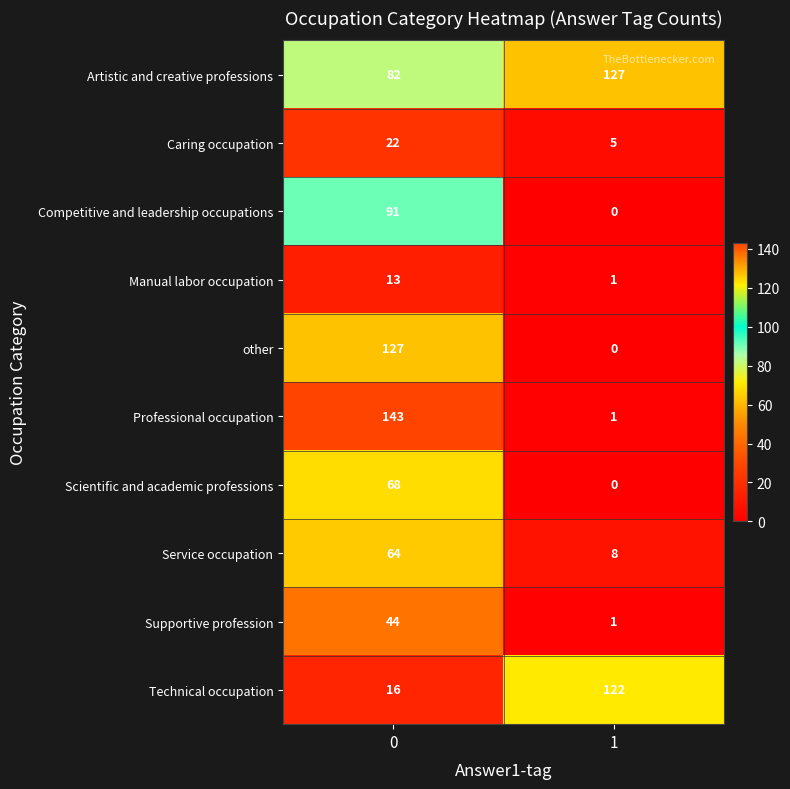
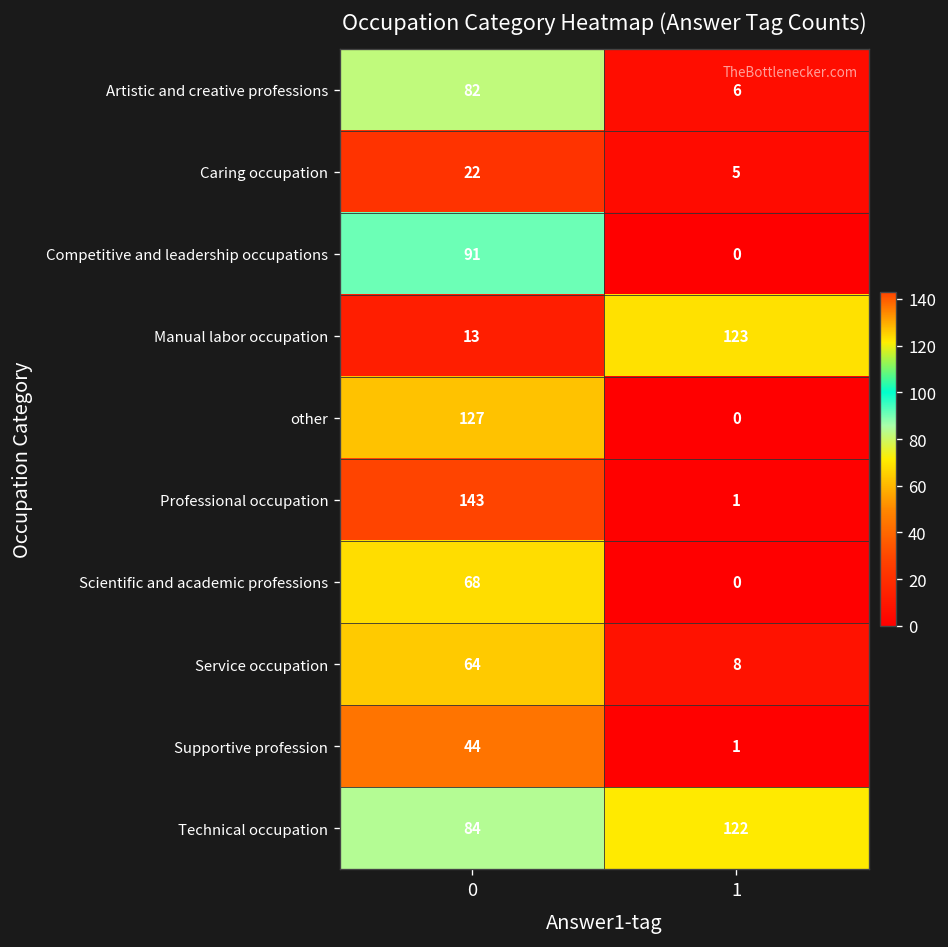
  {
    "Artistic and creative professions": {
      "0": 82,
-     "1": 127
+     "1": 6
    },
    "Caring occupation": {
      "0": 22,
      "1": 5
    },
    "Competitive and leadership occupations": {
      "0": 91,
      "1": 0
    },
    "Manual labor occupation": {
      "0": 13,
-     "1": 1
+     "1": 123
    },
    "other": {
      "0": 127,
      "1": 0
    },
    "Professional occupation": {
      "0": 143,
      "1": 1
    },
    "Scientific and academic professions": {
      "0": 68,
      "1": 0
    },
    "Service occupation": {
      "0": 64,
      "1": 8
    },
    "Supportive profession": {
      "0": 44,
      "1": 1
    },
    "Technical occupation": {
-     "0": 16,
+     "0": 84,
      "1": 122
    }
  }
